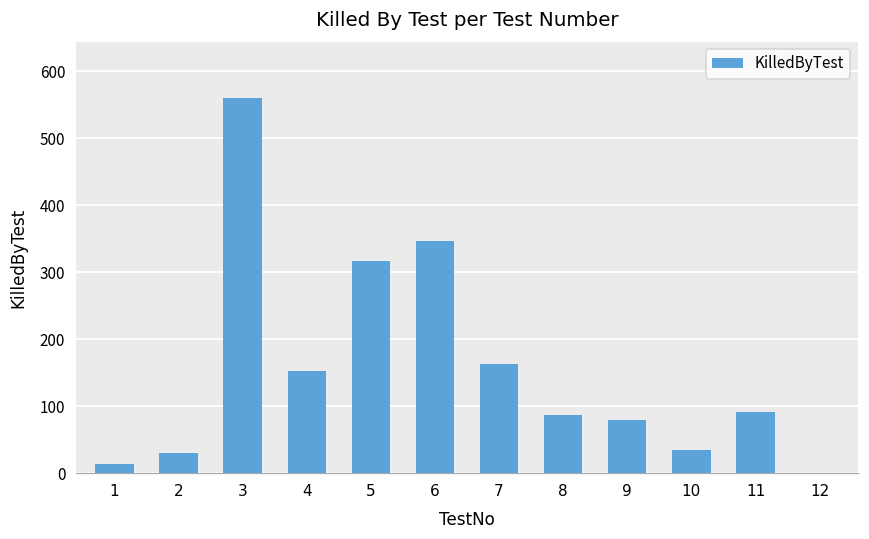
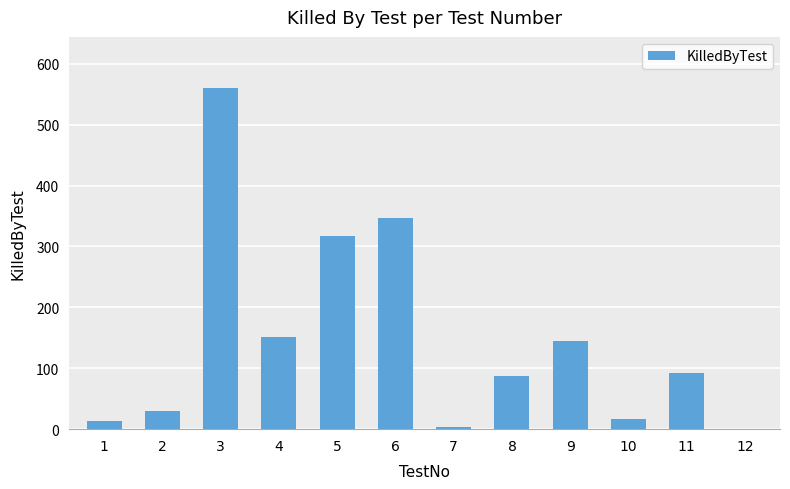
  {
    "1": 10,
    "2": 30,
    "3": 560,
    "4": 150,
    "5": 320,
    "6": 350,
-   "7": 160,
+   "7": 0,
    "8": 90,
-   "9": 80,
-   "10": 40,
+   "9": 150,
+   "10": 20,
    "11": 90,
    "12": 0
  }
